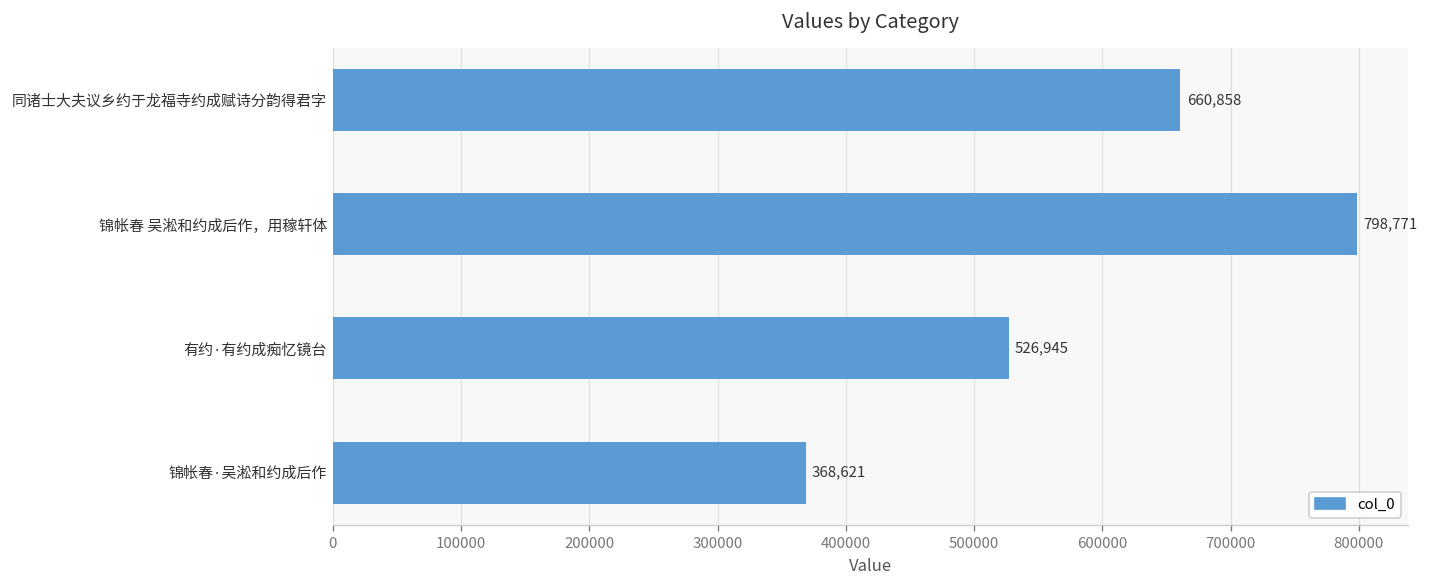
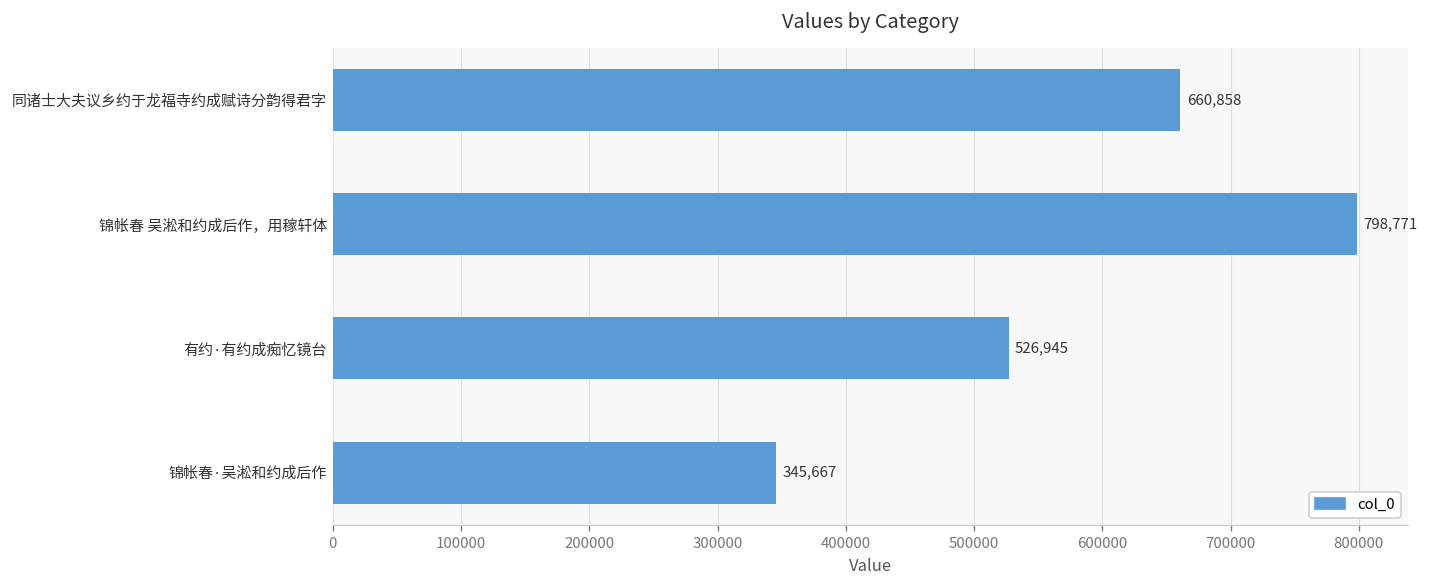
  {
    "同诸士大夫议乡约于龙福寺约成赋诗分韵得君字": "660,858",
    "锦帐春 吴淞和约成后作，用稼轩体": "798,771",
    "有约·有约成痴忆镜台": "526,945",
-   "锦帐春·吴淞和约成后作": "368,621"
+   "锦帐春·吴淞和约成后作": "345,667"
  }
